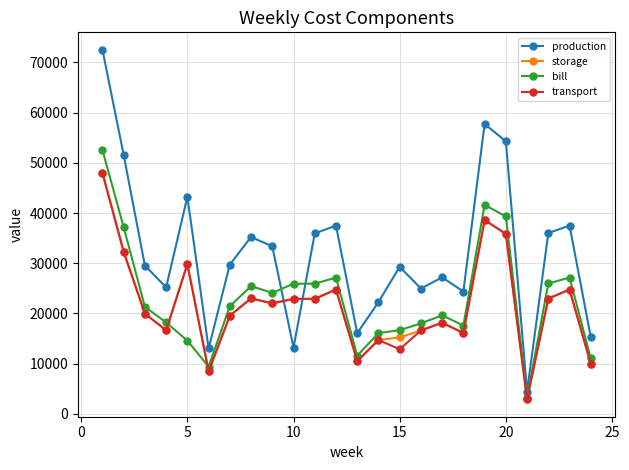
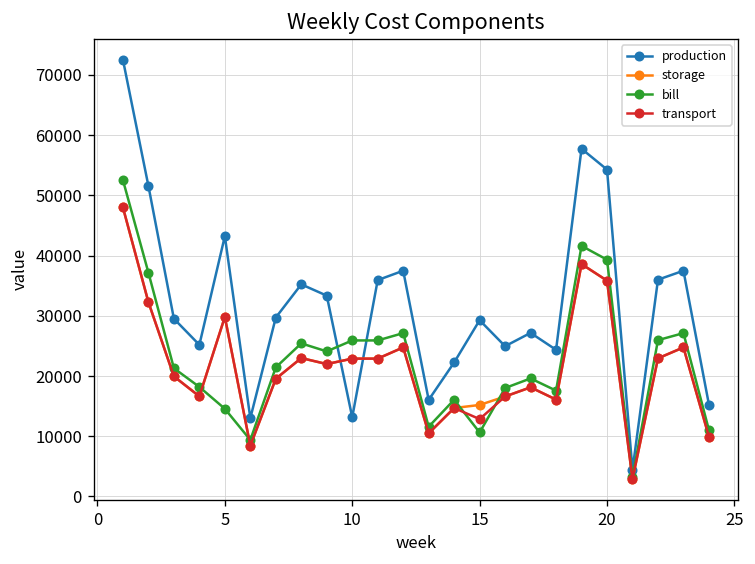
  {
    "production": {
      "5": 43000,
      "10": 13000,
      "15": 29000,
      "20": 54000
    },
    "storage": {
      "15": 15000
    },
    "bill": {
      "5": 15000,
      "10": 26000,
-     "15": 17000,
+     "15": 11000,
      "20": 39000
    },
    "transport": {
      "15": 13000
    }
  }
